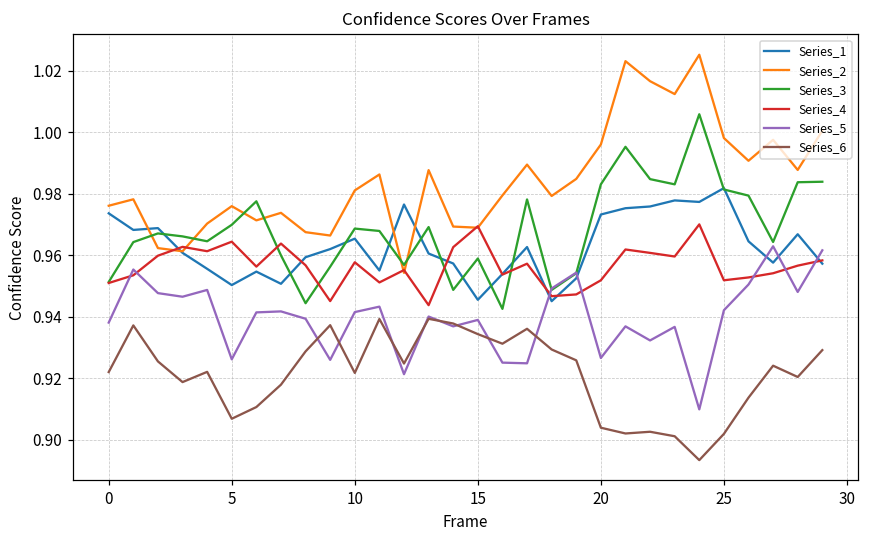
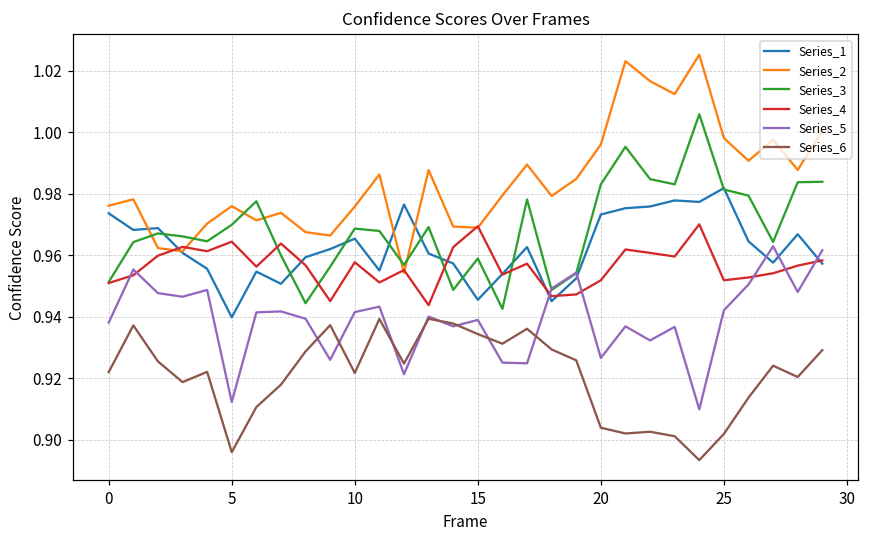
  {
    "Series_1": {
      "0": 0.974,
-     "5": 0.950,
+     "5": 0.940,
      "10": 0.965,
      "15": 0.945,
      "20": 0.973
    },
    "Series_2": {
      "0": 0.976,
      "5": 0.976,
-     "10": 0.981,
+     "10": 0.976,
      "20": 0.996,
      "25": 0.998
    },
    "Series_3": {
      "5": 0.970,
      "10": 0.969,
      "15": 0.959,
      "20": 0.983
    },
    "Series_4": {
      "5": 0.964,
      "10": 0.958,
      "20": 0.952,
      "25": 0.952
    },
    "Series_5": {
      "0": 0.938,
-     "5": 0.926,
+     "5": 0.912,
      "10": 0.941,
      "15": 0.939,
      "20": 0.927,
      "25": 0.942
    },
    "Series_6": {
      "0": 0.922,
-     "5": 0.907,
+     "5": 0.896,
      "10": 0.922,
      "15": 0.934,
      "20": 0.904,
      "25": 0.902
    }
  }
